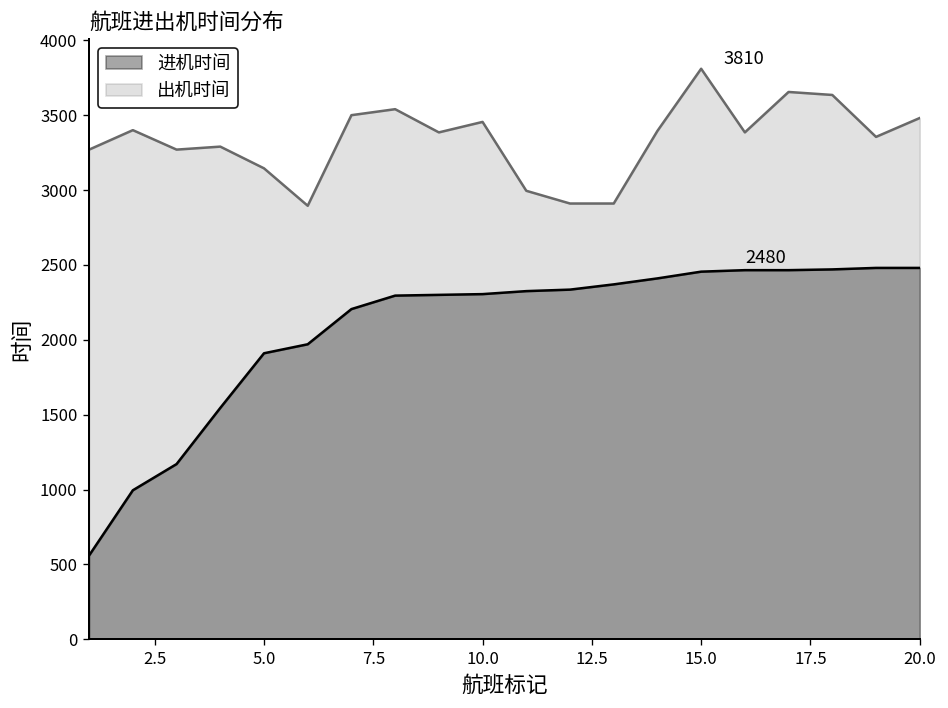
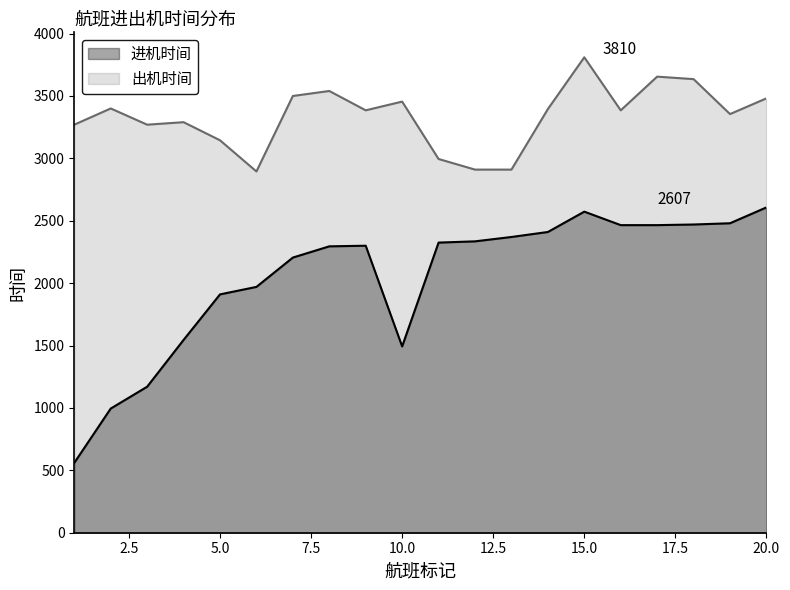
  {
    "进机时间": {
-     "10.0": 2310,
-     "15.0": 2460,
-     "20.0": 2480
+     "10.0": 1490,
+     "15.0": 2570,
+     "20.0": 2607
    },
    "出机时间": {
      "15.0": 3810
    }
  }
